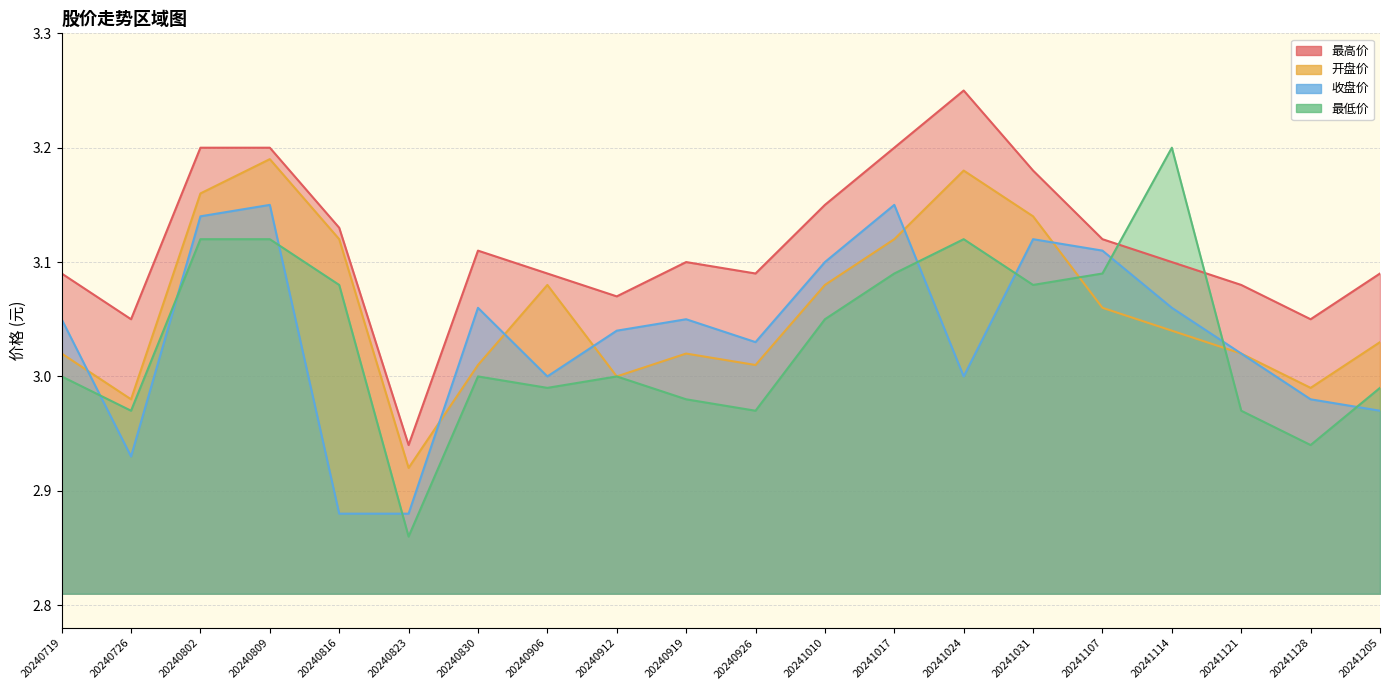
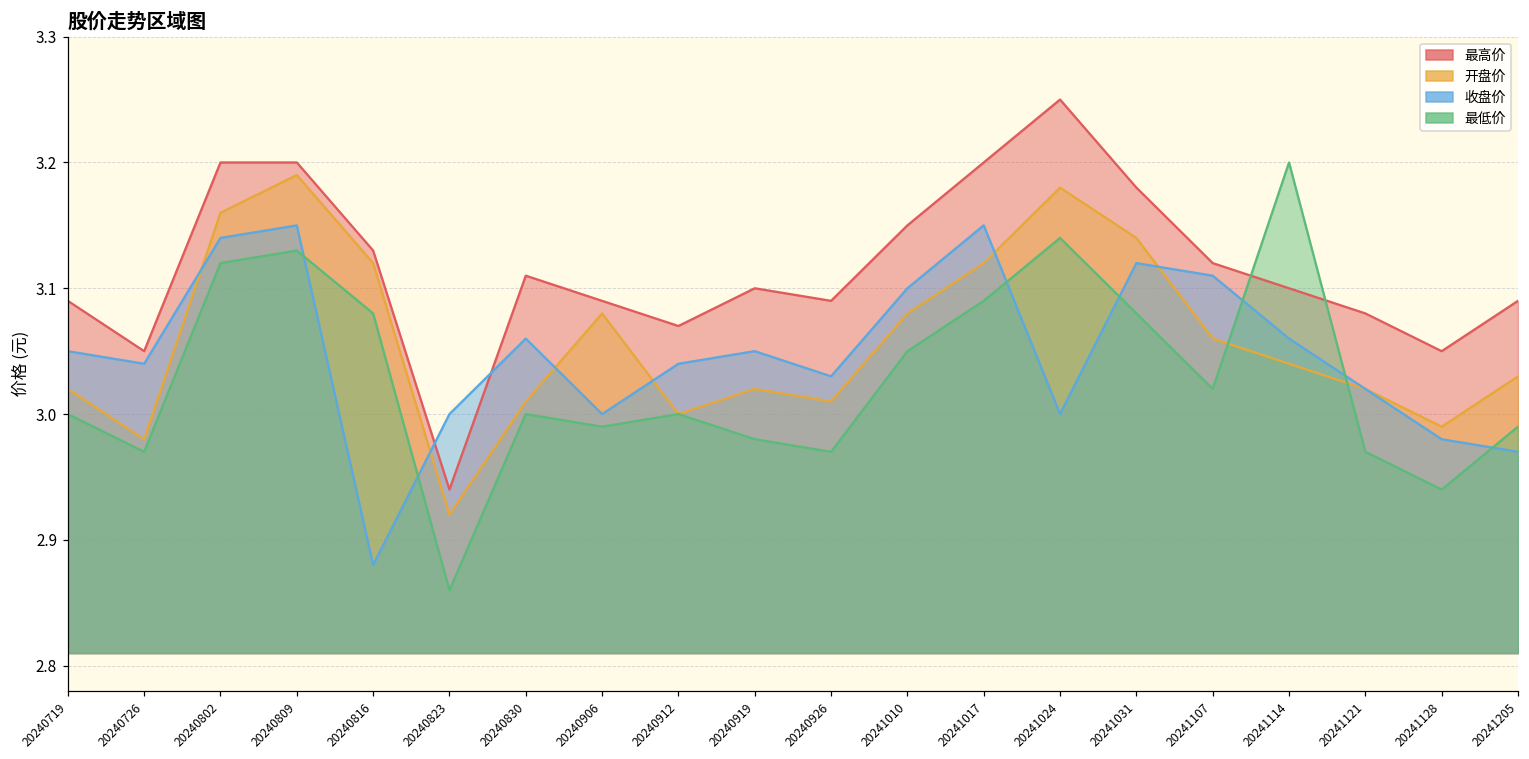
  {
    "收盘价": {
      "20240719": 3.05,
-     "20240726": 2.93,
+     "20240726": 3.04,
      "20240802": 3.14,
      "20240809": 3.15,
      "20240816": 2.88,
-     "20240823": 2.88,
+     "20240823": 3.00,
      "20240830": 3.06,
      "20240906": 3.00,
      "20240912": 3.04,
      "20240919": 3.05,
      "20240926": 3.03,
      "20241010": 3.10,
      "20241017": 3.15,
      "20241024": 3.00,
      "20241031": 3.12,
      "20241107": 3.11,
      "20241114": 3.06,
      "20241128": 2.98,
      "20241205": 2.97
    },
    "最低价": {
      "20240719": 3.00,
      "20240726": 2.97,
      "20240802": 3.12,
-     "20240809": 3.12,
+     "20240809": 3.13,
      "20240816": 3.08,
      "20240823": 2.86,
      "20240830": 3.00,
      "20240906": 2.99,
      "20240919": 2.98,
      "20240926": 2.97,
      "20241010": 3.05,
      "20241017": 3.09,
-     "20241024": 3.12,
+     "20241024": 3.14,
      "20241031": 3.08,
-     "20241107": 3.09,
+     "20241107": 3.02,
      "20241114": 3.20,
      "20241121": 2.97,
      "20241128": 2.94,
      "20241205": 2.99
    }
  }
